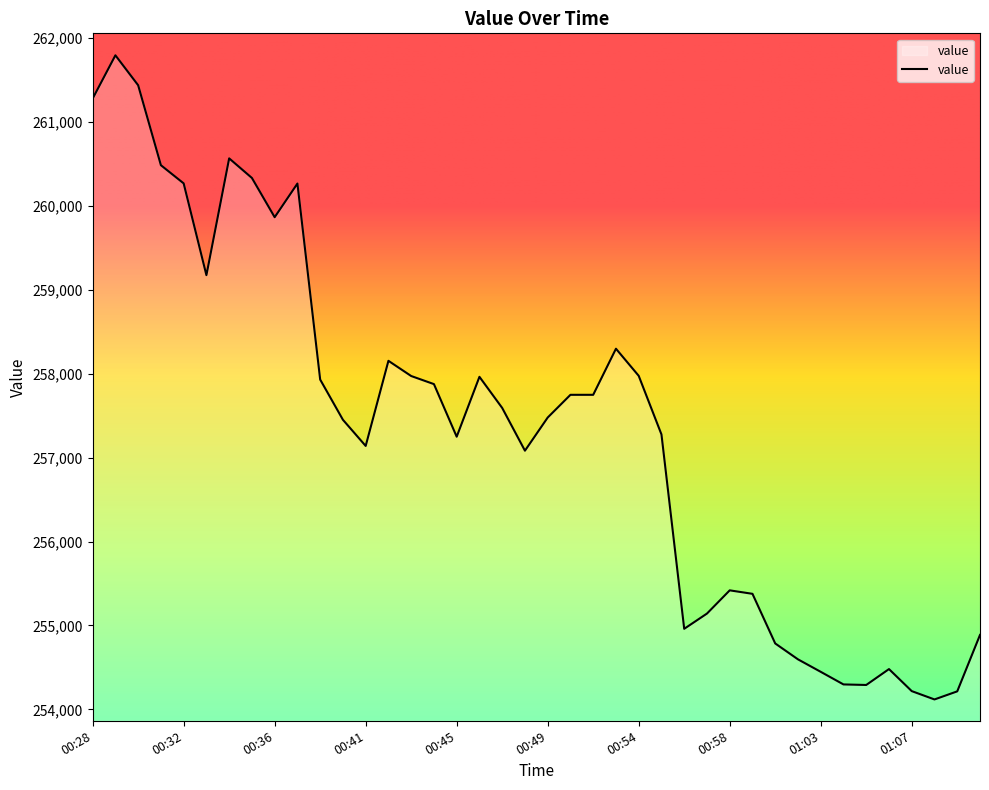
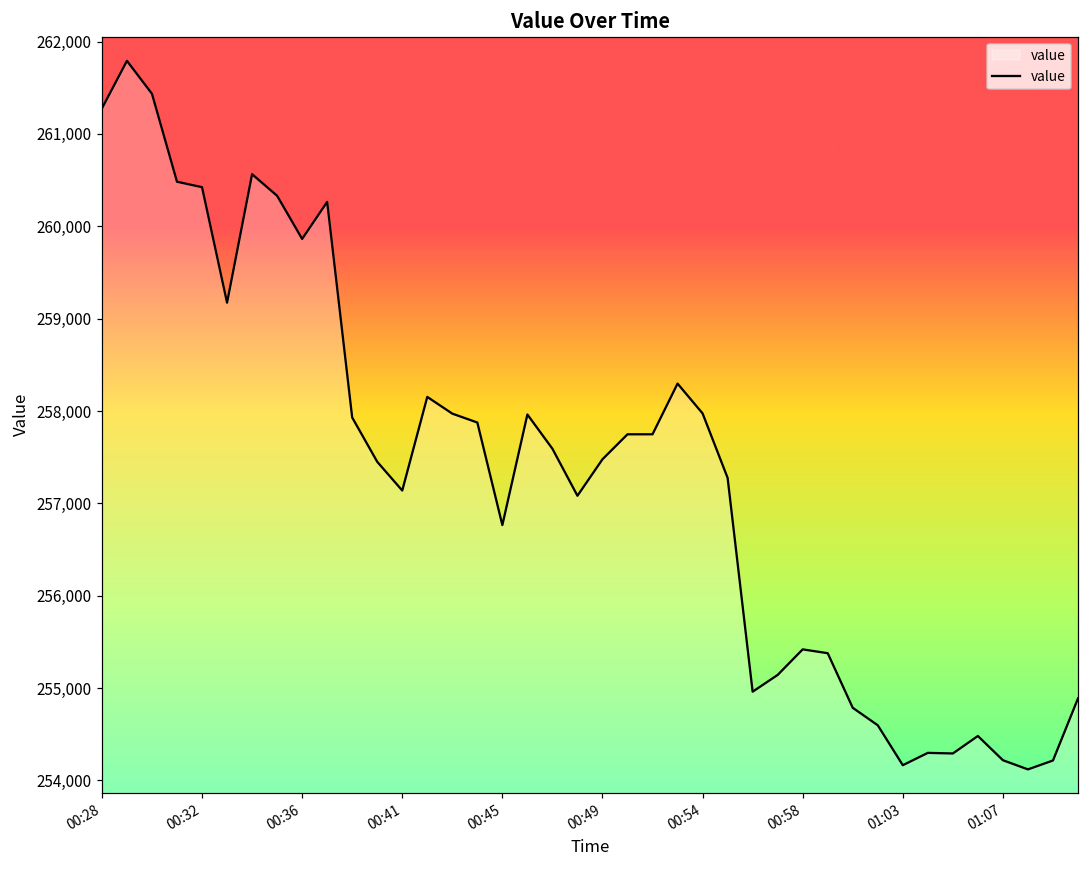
  {
    "00:28": "261,300",
-   "00:32": "260,300",
+   "00:32": "260,400",
    "00:36": "259,900",
    "00:41": "257,100",
-   "00:45": "257,200",
+   "00:45": "256,800",
    "00:49": "257,500",
    "00:54": "258,000",
    "00:58": "255,400",
-   "01:03": "254,400",
+   "01:03": "254,200",
    "01:07": "254,200"
  }
